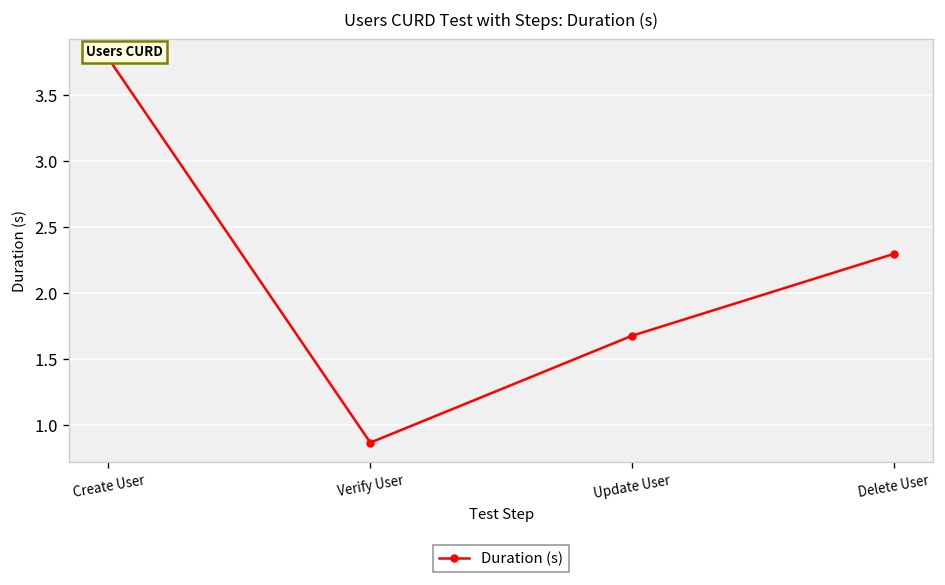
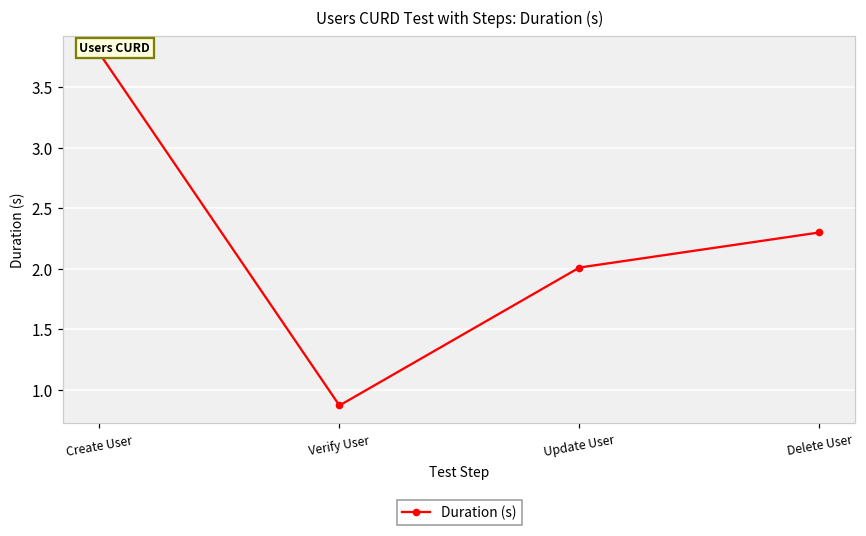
  {
    "Verify User": 0.87,
-   "Update User": 1.68,
+   "Update User": 2.01,
    "Delete User": 2.30
  }
